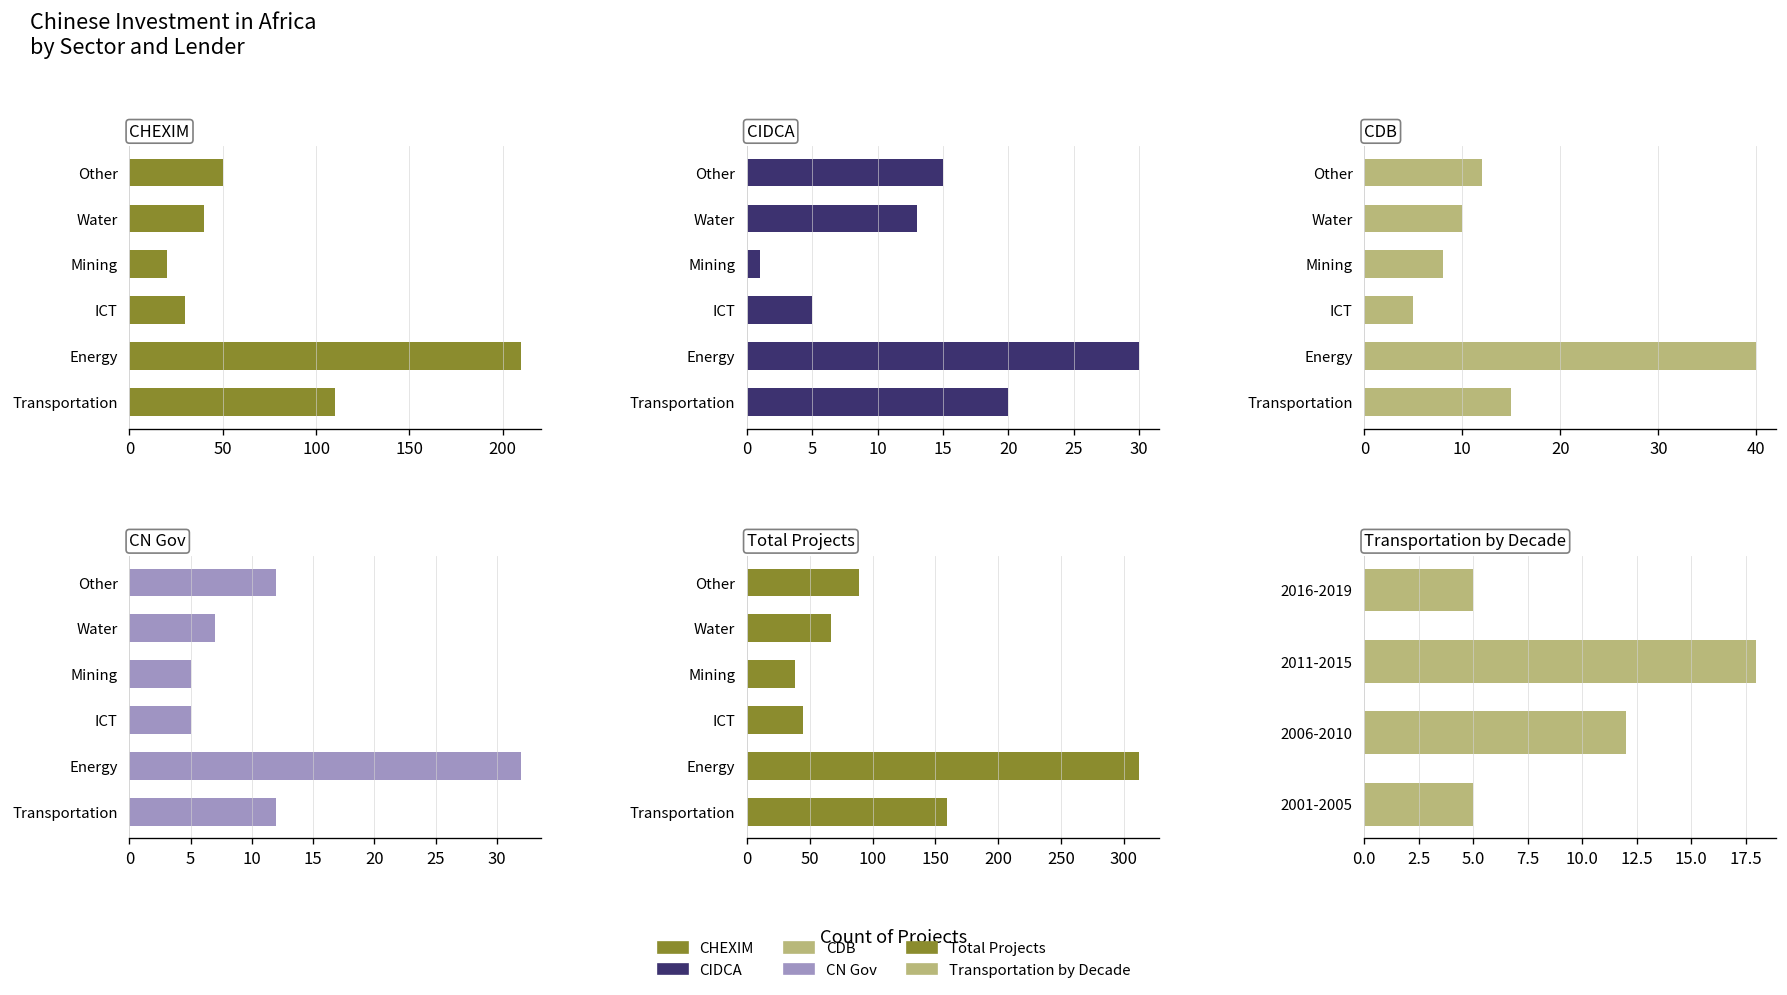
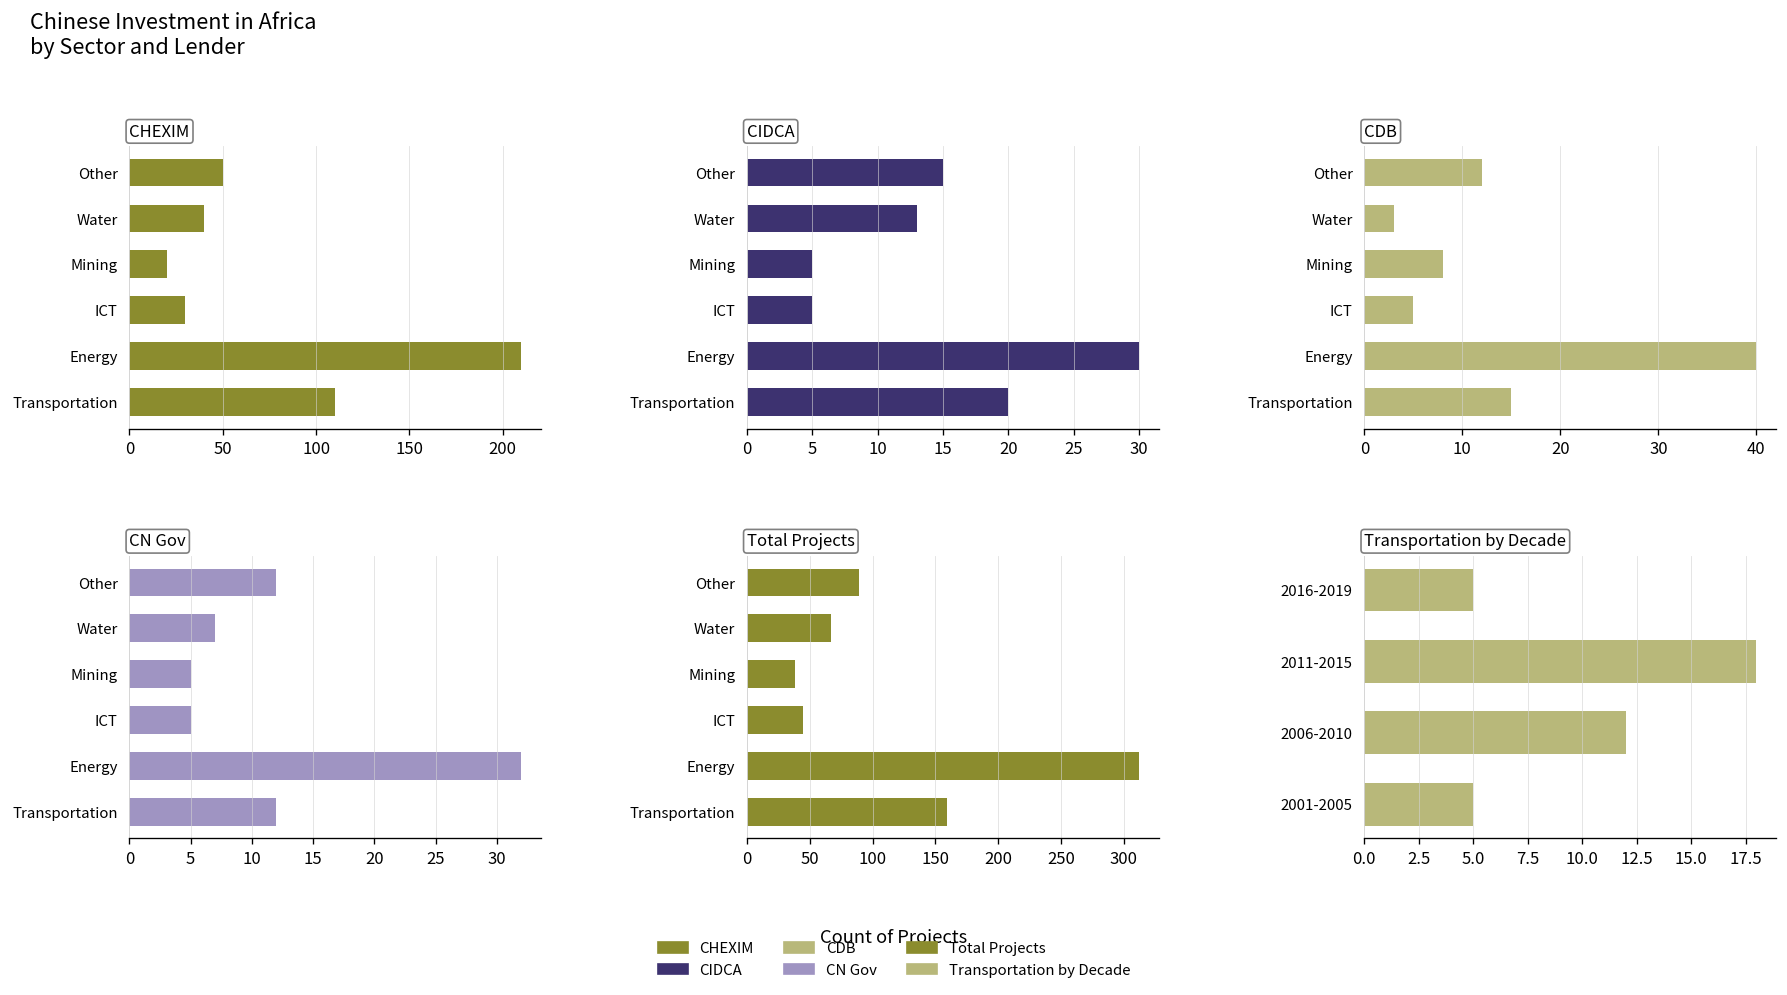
  {
    "CHEXIM": {
      "Other": 50,
      "Water": 40,
      "Mining": 20,
      "ICT": 30,
      "Energy": 210,
      "Transportation": 110
    },
    "CIDCA": {
      "Other": 15,
      "Water": 13,
-     "Mining": 1,
+     "Mining": 5,
      "ICT": 5,
      "Energy": 30,
      "Transportation": 20
    },
    "CDB": {
      "Other": 12,
-     "Water": 10,
+     "Water": 3,
      "Mining": 8,
      "ICT": 5,
      "Energy": 40,
      "Transportation": 15
    },
    "CN Gov": {
      "Other": 12.0,
      "Water": 7.0,
      "Mining": 5.0,
      "ICT": 5.0,
      "Energy": 32.0,
      "Transportation": 12.0
    },
    "Total Projects": {
      "Other": 89,
      "Water": 67,
      "Mining": 38,
      "ICT": 45,
      "Energy": 312,
      "Transportation": 159
    },
    "Transportation by Decade": {
      "2016-2019": 5.0,
      "2011-2015": 18.0,
      "2006-2010": 12.0,
      "2001-2005": 5.0
    }
  }
